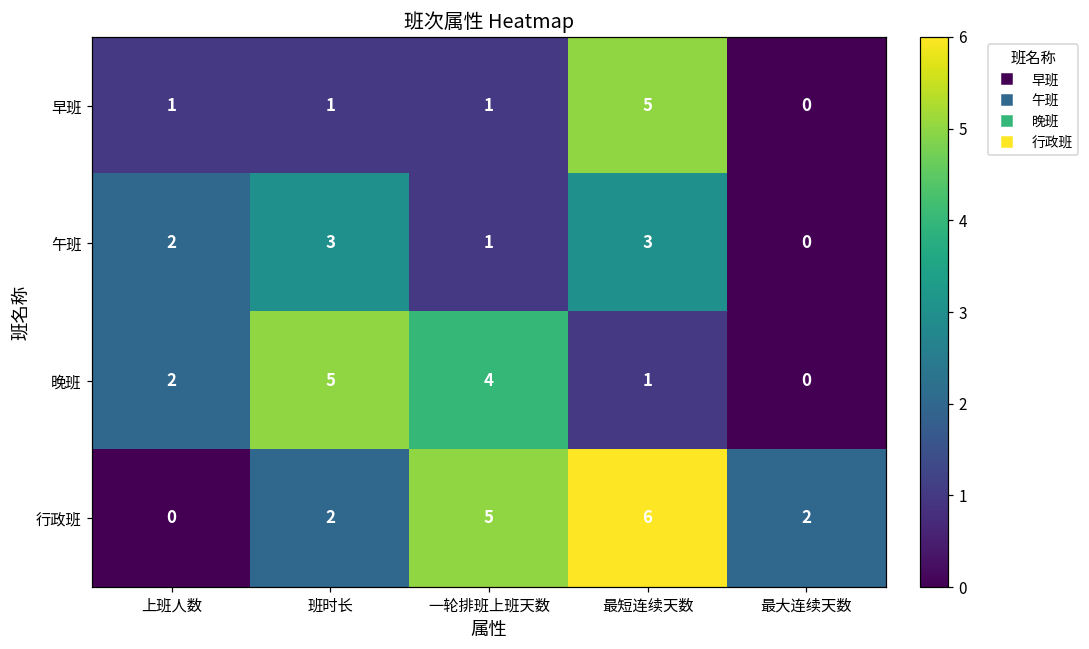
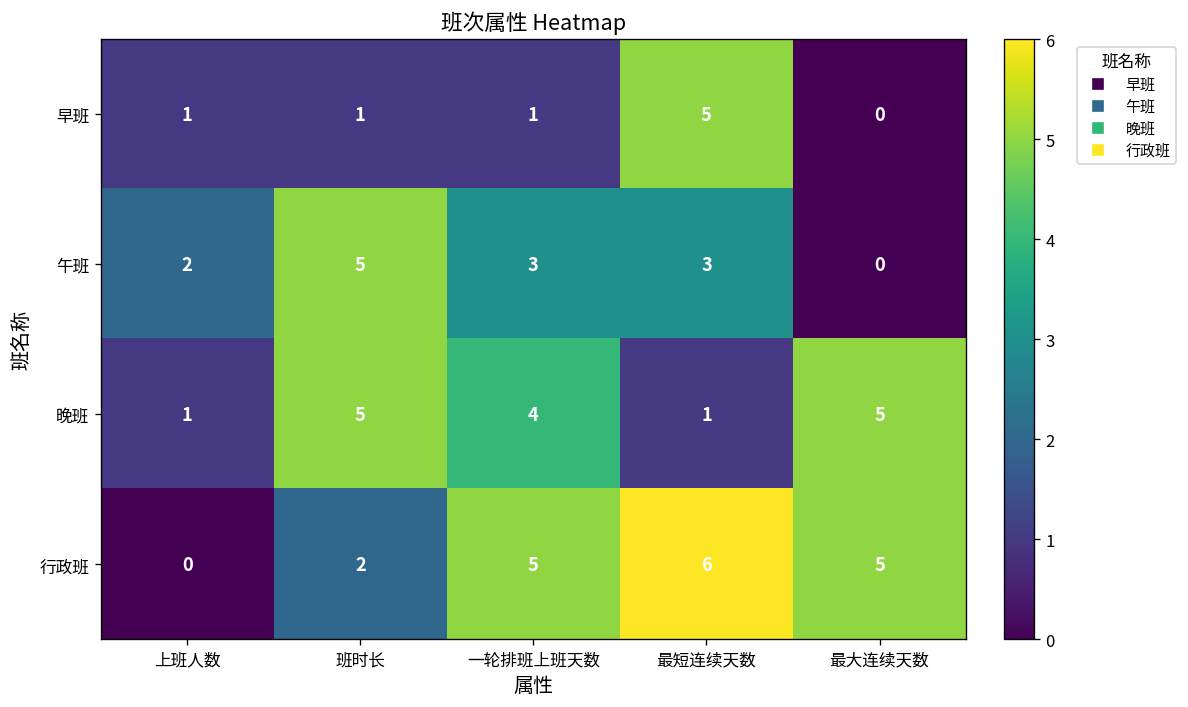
  {
    "早班": {
      "上班人数": 1,
      "班时长": 1,
      "一轮排班上班天数": 1,
      "最短连续天数": 5,
      "最大连续天数": 0
    },
    "午班": {
      "上班人数": 2,
-     "班时长": 3,
-     "一轮排班上班天数": 1,
+     "班时长": 5,
+     "一轮排班上班天数": 3,
      "最短连续天数": 3,
      "最大连续天数": 0
    },
    "晚班": {
-     "上班人数": 2,
+     "上班人数": 1,
      "班时长": 5,
      "一轮排班上班天数": 4,
      "最短连续天数": 1,
-     "最大连续天数": 0
+     "最大连续天数": 5
    },
    "行政班": {
      "上班人数": 0,
      "班时长": 2,
      "一轮排班上班天数": 5,
      "最短连续天数": 6,
-     "最大连续天数": 2
+     "最大连续天数": 5
    }
  }
